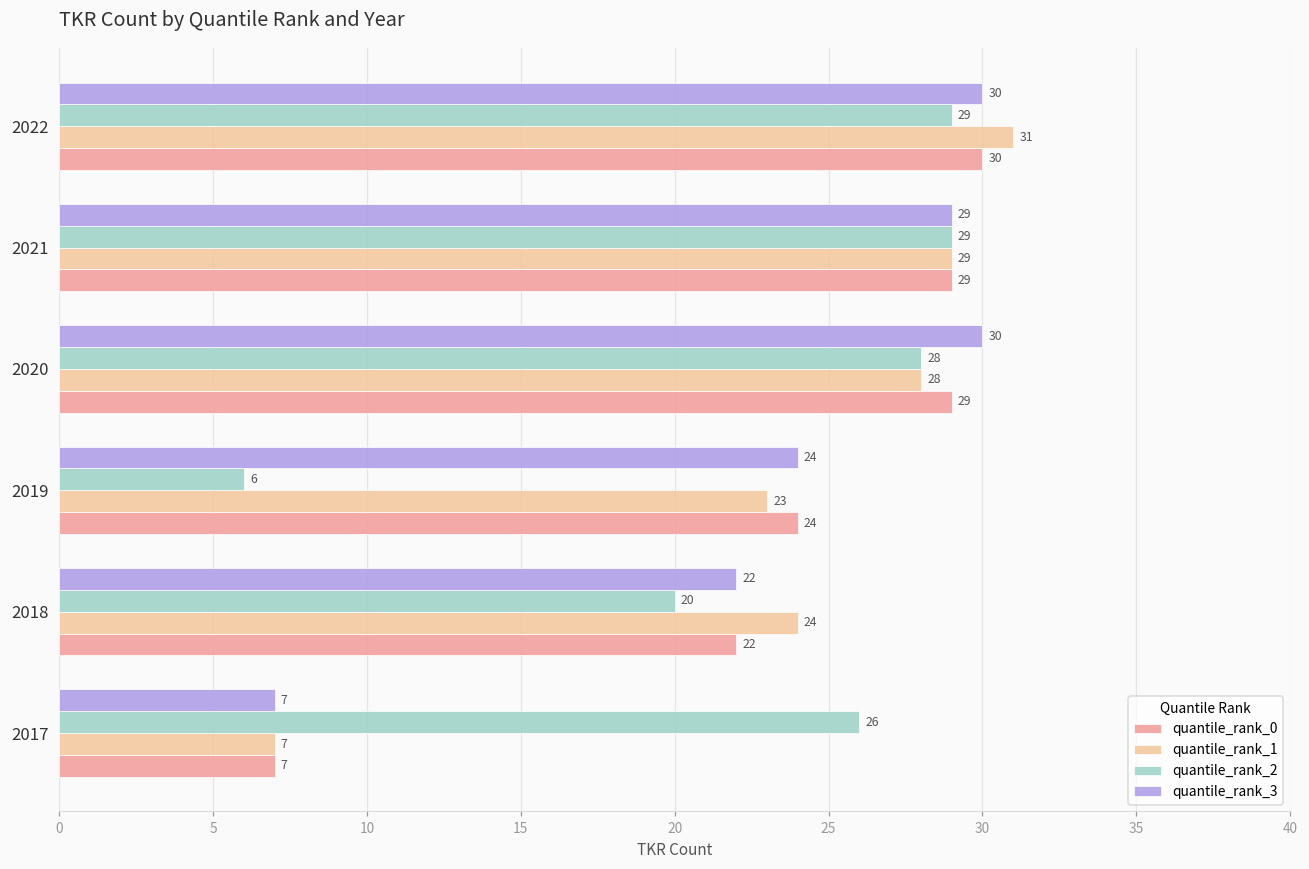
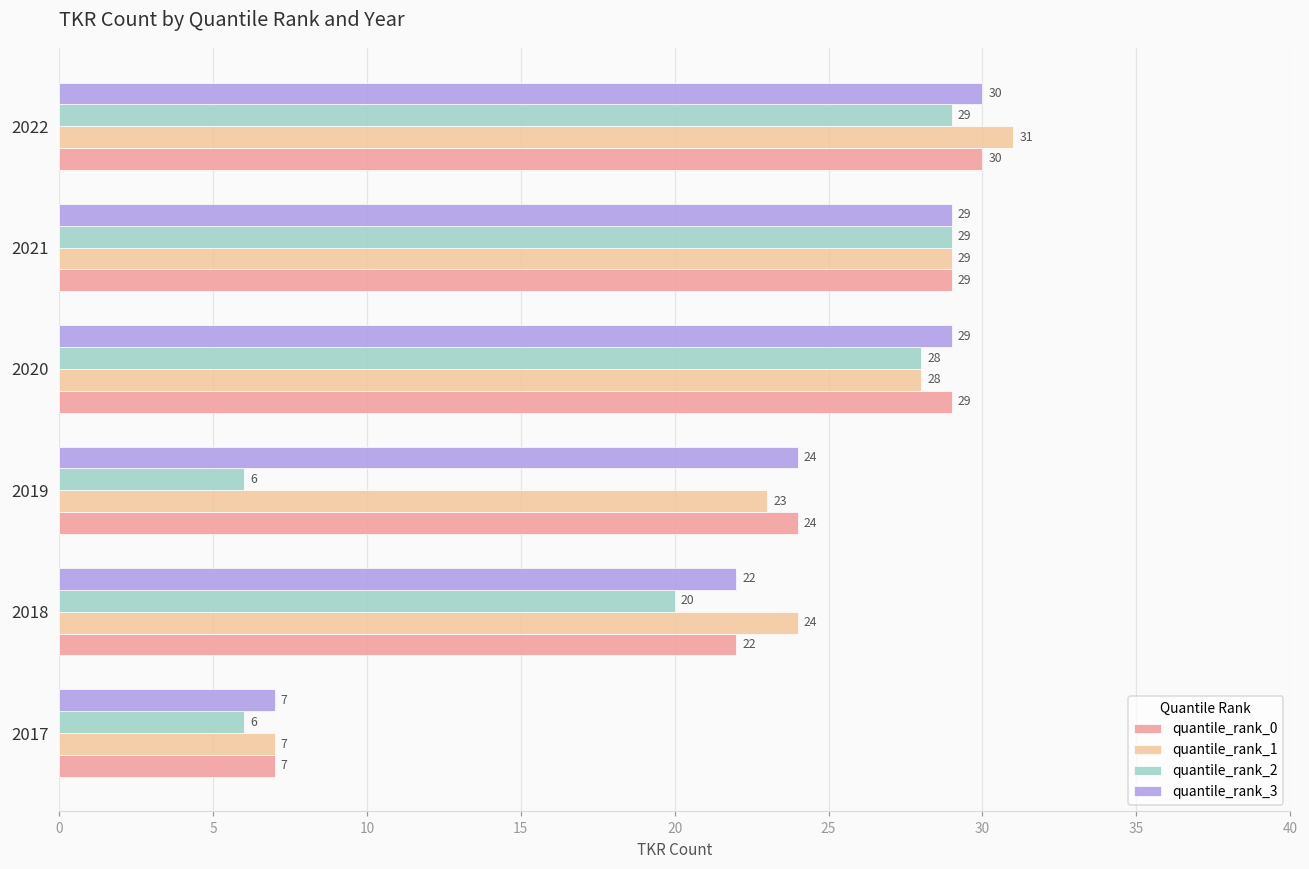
  {
    "quantile_rank_2": {
      "2022": 29,
      "2021": 29,
      "2020": 28,
      "2019": 6,
      "2018": 20,
-     "2017": 26
+     "2017": 6
    },
    "quantile_rank_3": {
      "2022": 30,
      "2021": 29,
-     "2020": 30,
+     "2020": 29,
      "2019": 24,
      "2018": 22,
      "2017": 7
    }
  }
